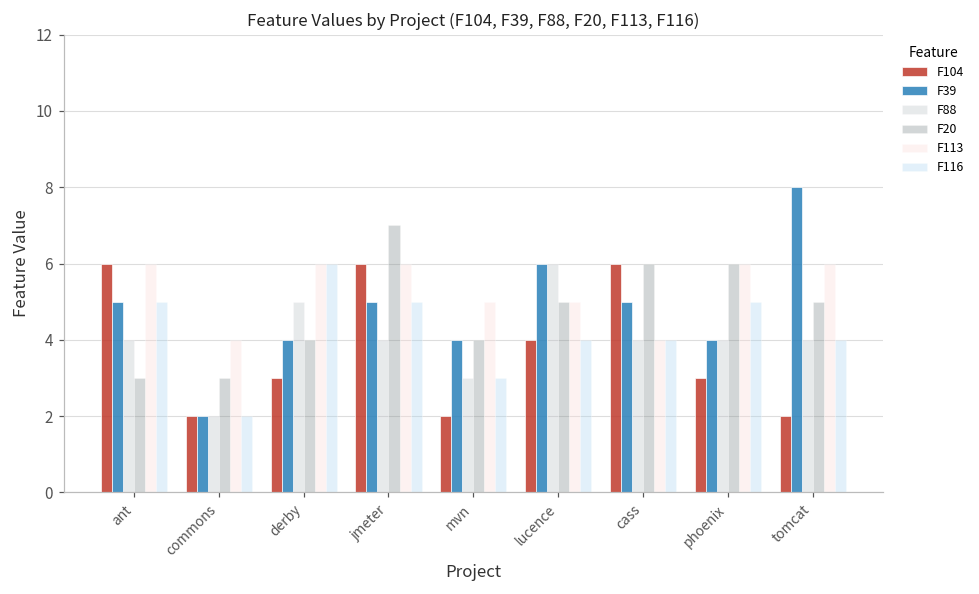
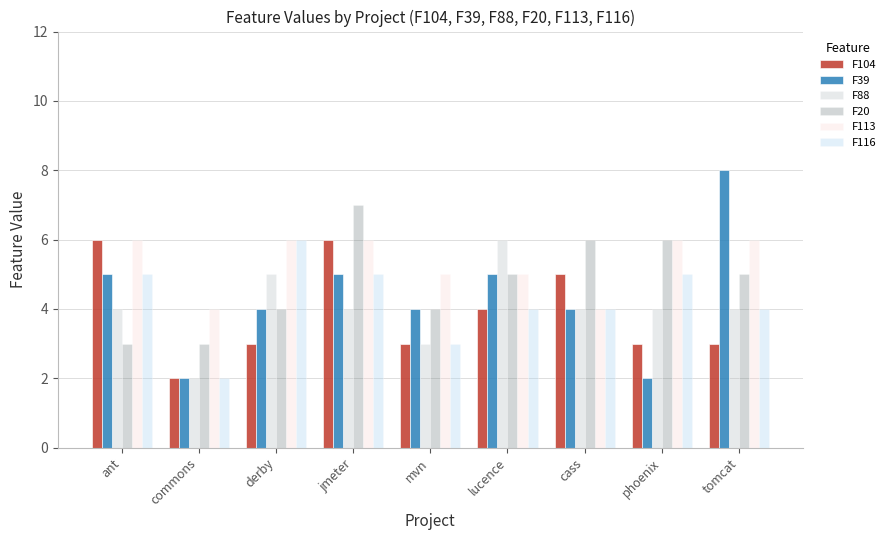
  {
    "F104": {
      "ant": 6,
      "commons": 2,
      "derby": 3,
      "jmeter": 6,
-     "mvn": 2,
+     "mvn": 3,
      "lucence": 4,
-     "cass": 6,
+     "cass": 5,
      "phoenix": 3,
-     "tomcat": 2
+     "tomcat": 3
    },
    "F39": {
      "ant": 5,
      "commons": 2,
      "derby": 4,
      "jmeter": 5,
      "mvn": 4,
-     "lucence": 6,
-     "cass": 5,
-     "phoenix": 4,
+     "lucence": 5,
+     "cass": 4,
+     "phoenix": 2,
      "tomcat": 8
    }
  }
